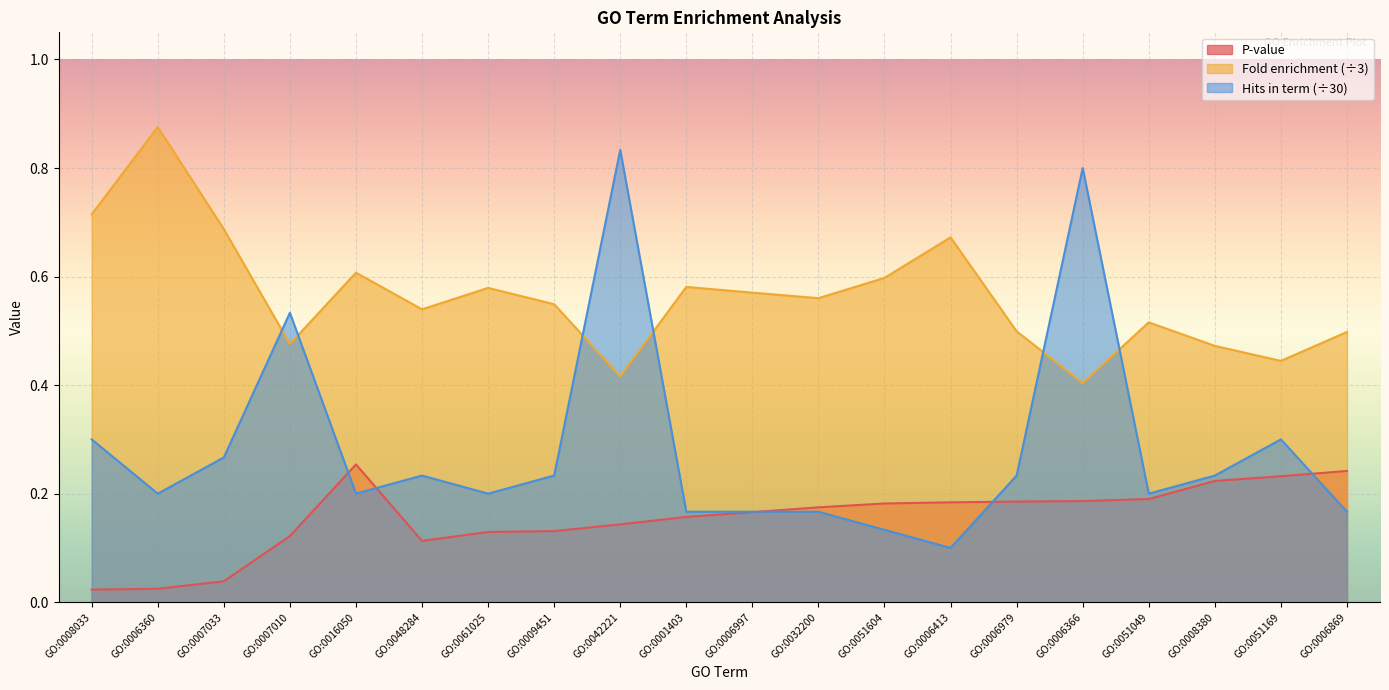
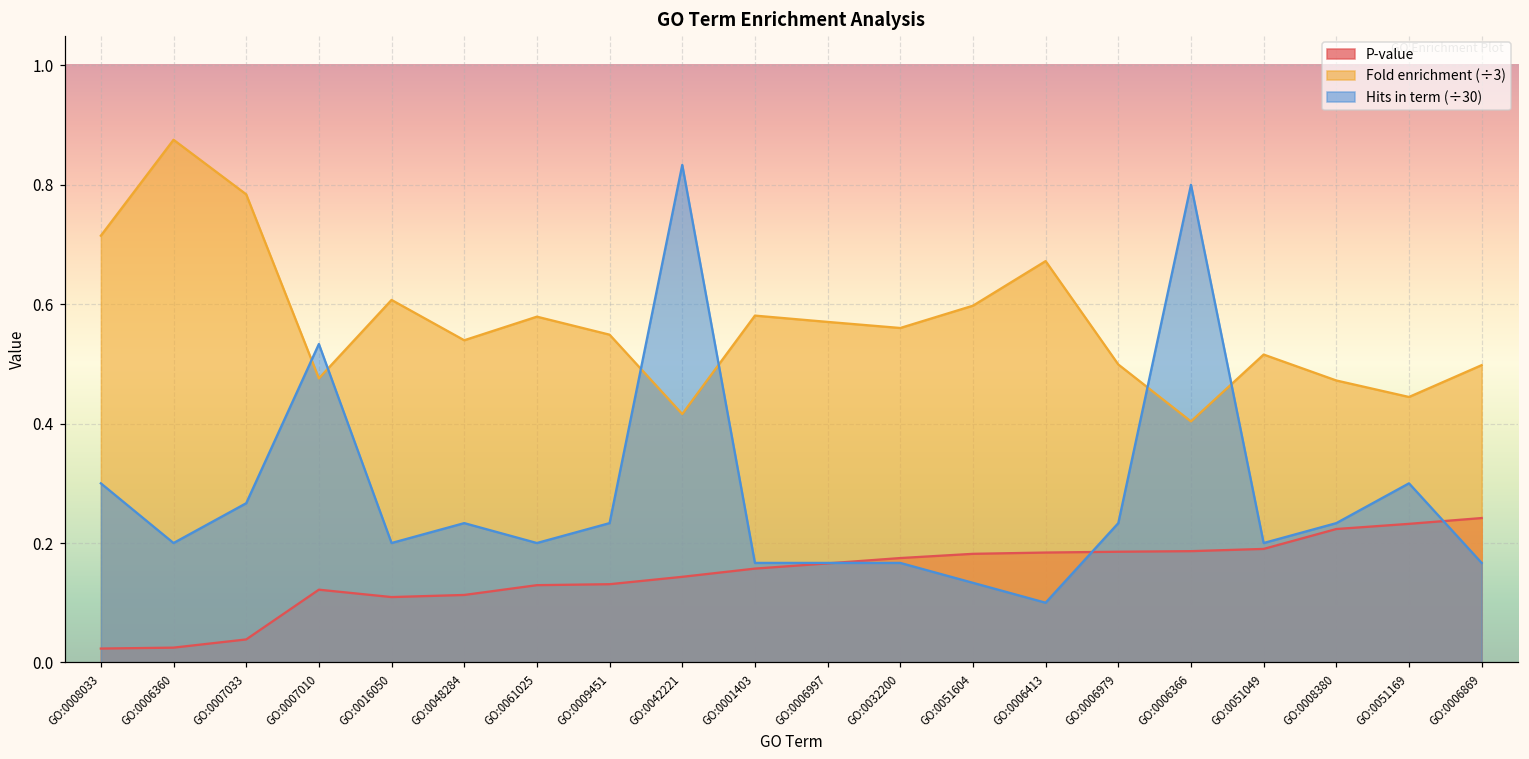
  {
    "P-value": {
      "GO:0008033": 0.02,
      "GO:0006360": 0.02,
      "GO:0007033": 0.04,
      "GO:0007010": 0.12,
-     "GO:0016050": 0.25,
+     "GO:0016050": 0.11,
      "GO:0048284": 0.11,
      "GO:0061025": 0.13,
      "GO:0009451": 0.13,
      "GO:0042221": 0.14,
      "GO:0001403": 0.16,
      "GO:0032200": 0.17,
      "GO:0051604": 0.18,
      "GO:0006413": 0.18,
      "GO:0006979": 0.19,
      "GO:0006366": 0.19,
      "GO:0051049": 0.19,
      "GO:0008380": 0.22,
      "GO:0051169": 0.23,
      "GO:0006869": 0.24
    },
    "Fold enrichment (÷3)": {
      "GO:0008033": 0.71,
      "GO:0006360": 0.88,
-     "GO:0007033": 0.69,
+     "GO:0007033": 0.78,
      "GO:0007010": 0.48,
      "GO:0016050": 0.61,
      "GO:0048284": 0.54,
      "GO:0061025": 0.58,
      "GO:0009451": 0.55,
      "GO:0042221": 0.42,
      "GO:0001403": 0.58,
      "GO:0006997": 0.57,
      "GO:0032200": 0.56,
      "GO:0051604": 0.60,
      "GO:0006413": 0.67,
      "GO:0006979": 0.50,
      "GO:0006366": 0.40,
      "GO:0051049": 0.52,
      "GO:0008380": 0.47,
      "GO:0051169": 0.44,
      "GO:0006869": 0.50
    },
    "Hits in term (÷30)": {
      "GO:0008033": 0.30,
      "GO:0006360": 0.20,
      "GO:0007033": 0.27,
      "GO:0007010": 0.53,
      "GO:0016050": 0.20,
      "GO:0048284": 0.23,
      "GO:0061025": 0.20,
      "GO:0009451": 0.23,
      "GO:0042221": 0.83,
      "GO:0001403": 0.17,
      "GO:0032200": 0.17,
      "GO:0051604": 0.13,
      "GO:0006413": 0.10,
      "GO:0006979": 0.23,
      "GO:0006366": 0.80,
      "GO:0051049": 0.20,
      "GO:0008380": 0.23,
      "GO:0051169": 0.30,
      "GO:0006869": 0.17
    }
  }
